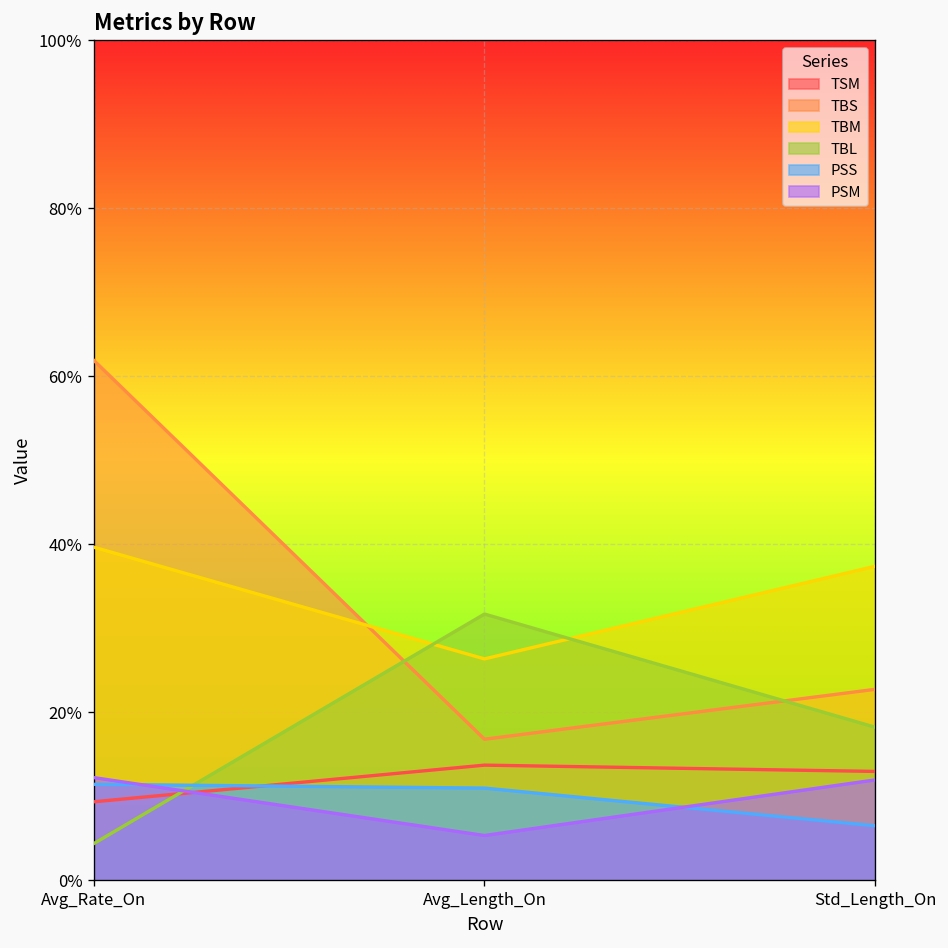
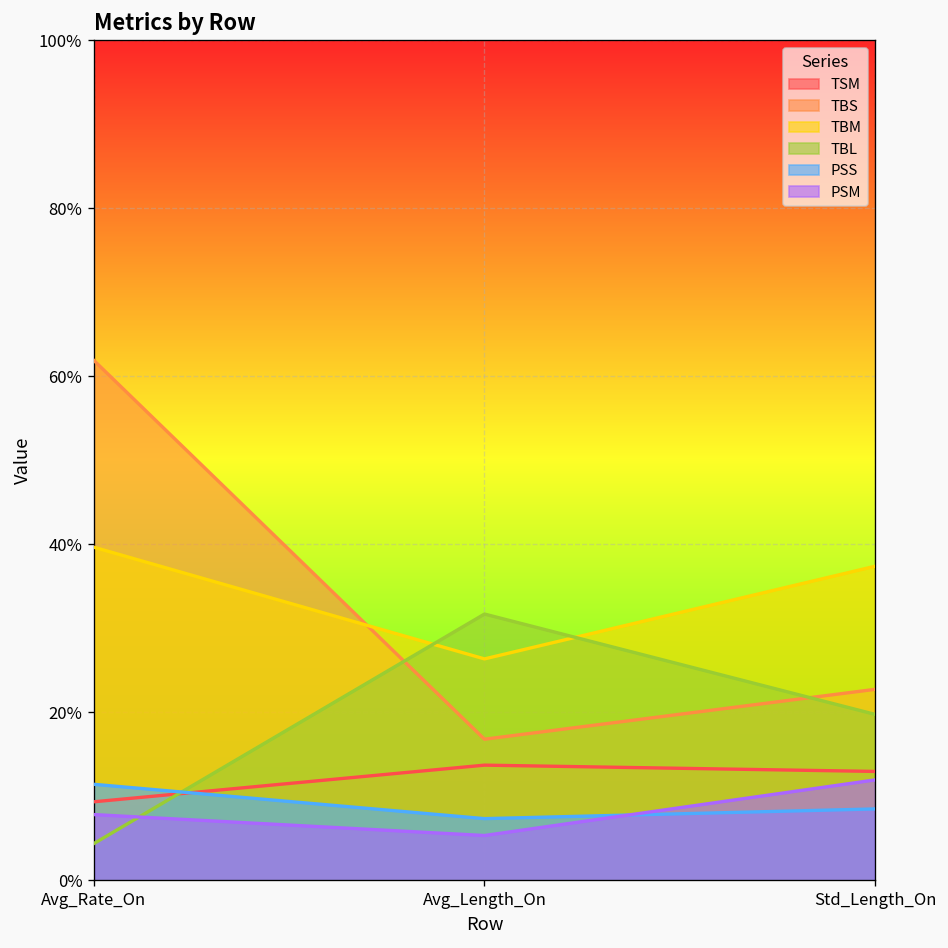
  {
    "TBM": {
      "Avg_Rate_On": "40%",
      "Avg_Length_On": "26%",
      "Std_Length_On": "37%"
    },
    "TBL": {
      "Avg_Rate_On": "4%",
      "Avg_Length_On": "32%",
-     "Std_Length_On": "18%"
+     "Std_Length_On": "20%"
    },
    "PSS": {
      "Avg_Rate_On": "11%",
-     "Avg_Length_On": "11%",
-     "Std_Length_On": "7%"
+     "Avg_Length_On": "7%",
+     "Std_Length_On": "9%"
    },
    "PSM": {
-     "Avg_Rate_On": "12%",
+     "Avg_Rate_On": "8%",
      "Avg_Length_On": "5%",
      "Std_Length_On": "12%"
    }
  }
